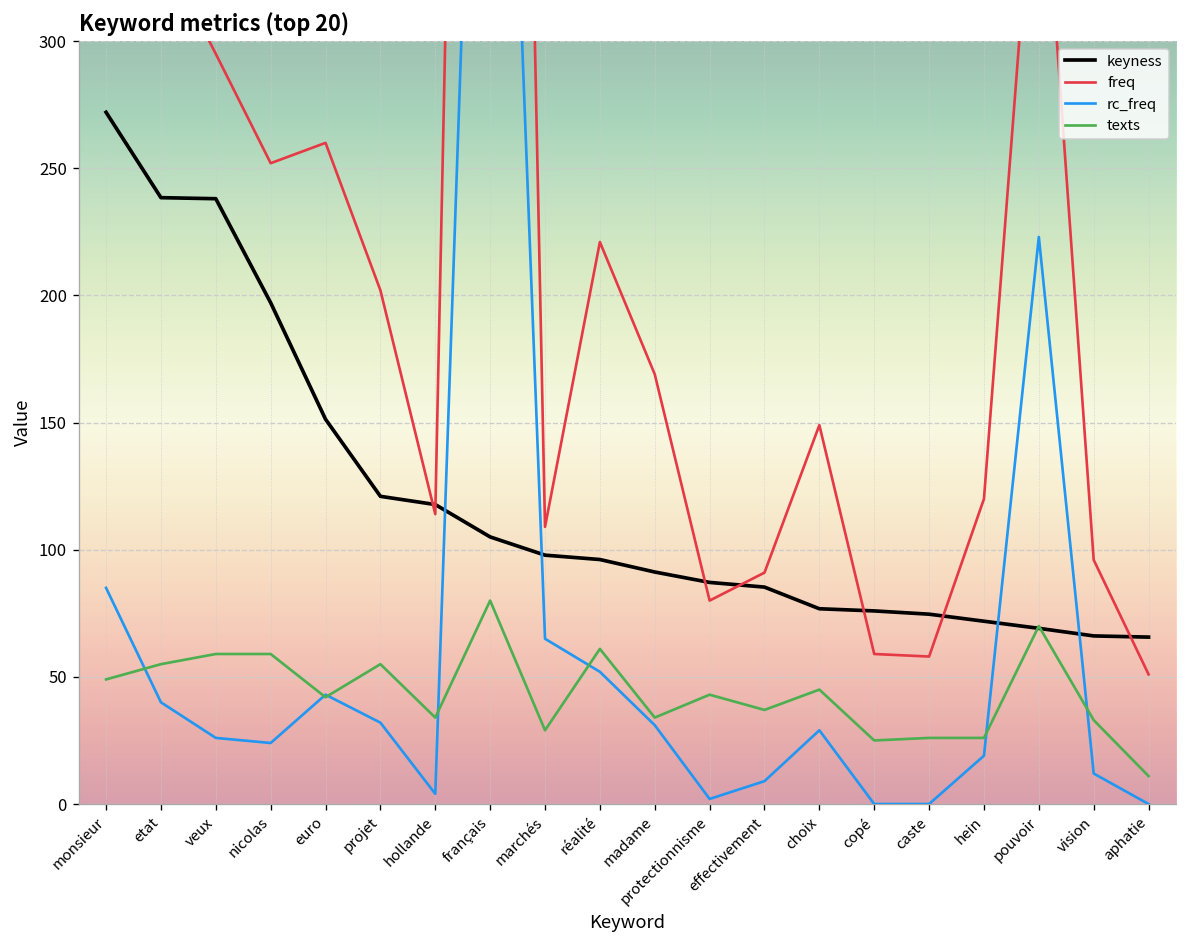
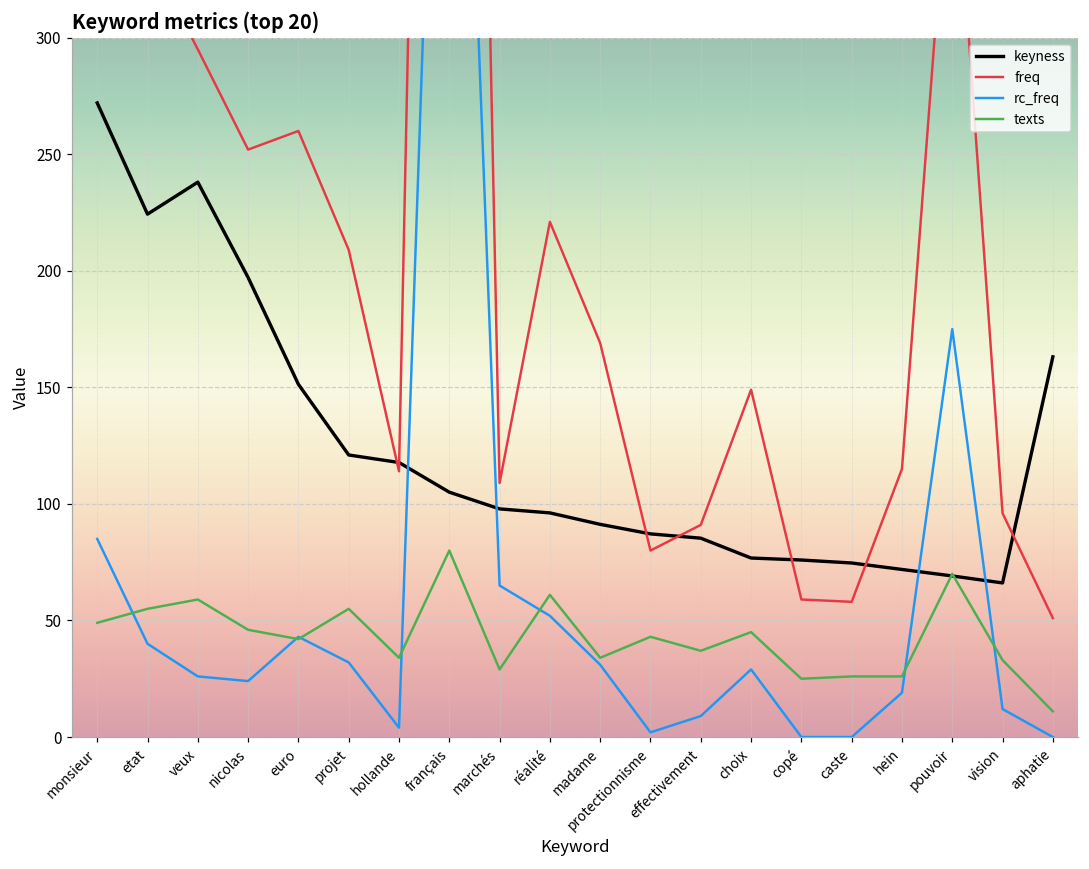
  {
    "keyness": {
      "monsieur": 272,
-     "etat": 238,
+     "etat": 224,
      "veux": 238,
      "nicolas": 197,
      "euro": 151,
      "projet": 121,
      "hollande": 118,
      "français": 105,
      "marchés": 98,
      "réalité": 96,
      "madame": 91,
      "protectionnisme": 87,
      "effectivement": 85,
      "choix": 77,
      "copé": 76,
      "caste": 75,
      "hein": 72,
      "vision": 66,
-     "aphatie": 66
+     "aphatie": 163
    },
    "freq": {
      "veux": 295,
      "nicolas": 252,
      "euro": 260,
-     "projet": 202,
+     "projet": 209,
      "hollande": 114,
      "marchés": 109,
      "réalité": 221,
      "madame": 169,
      "protectionnisme": 80,
      "effectivement": 91,
      "choix": 149,
      "copé": 59,
      "caste": 58,
-     "hein": 120,
+     "hein": 115,
      "vision": 96,
      "aphatie": 51
    },
    "rc_freq": {
      "monsieur": 85,
      "etat": 40,
      "veux": 26,
      "nicolas": 24,
      "projet": 32,
      "hollande": 4,
      "marchés": 65,
      "réalité": 52,
      "madame": 31,
      "protectionnisme": 2,
      "effectivement": 9,
      "choix": 29,
      "copé": 0,
      "caste": 0,
      "hein": 19,
-     "pouvoir": 223,
+     "pouvoir": 175,
      "vision": 12,
      "aphatie": 0
    },
    "texts": {
      "monsieur": 49,
      "etat": 55,
      "veux": 59,
-     "nicolas": 59,
+     "nicolas": 46,
      "projet": 55,
      "hollande": 34,
      "français": 80,
      "marchés": 29,
      "réalité": 61,
      "madame": 34,
      "protectionnisme": 43,
      "effectivement": 37,
      "choix": 45,
      "copé": 25,
      "caste": 26,
      "hein": 26,
      "vision": 33,
      "aphatie": 11
    }
  }
